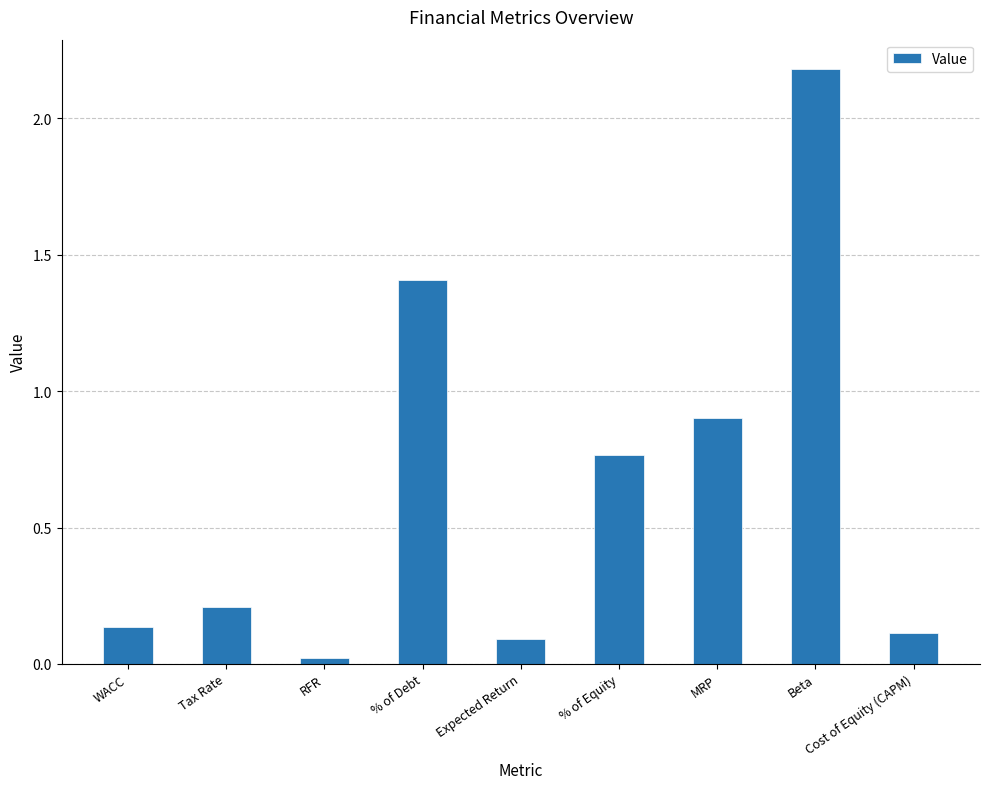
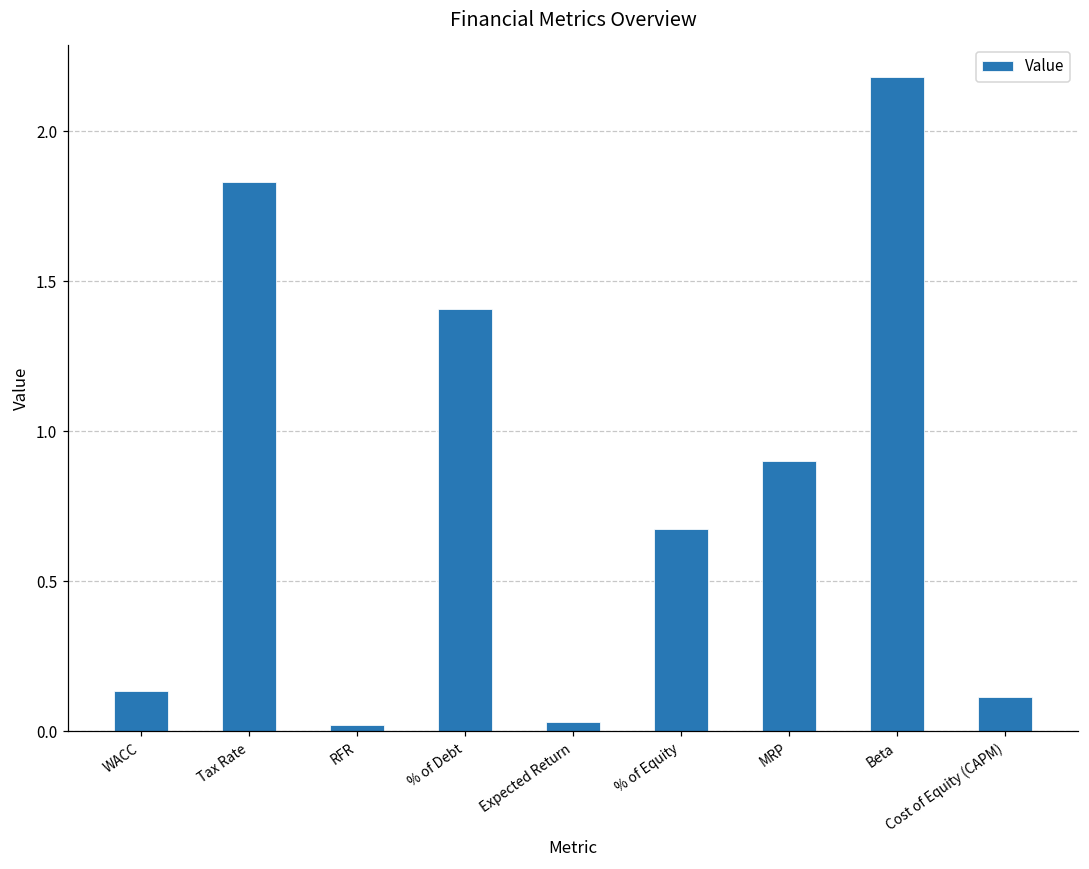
  {
    "WACC": 0.14,
-   "Tax Rate": 0.21,
+   "Tax Rate": 1.83,
    "RFR": 0.02,
    "% of Debt": 1.41,
-   "Expected Return": 0.09,
-   "% of Equity": 0.76,
+   "Expected Return": 0.03,
+   "% of Equity": 0.67,
    "MRP": 0.90,
    "Beta": 2.18,
    "Cost of Equity (CAPM)": 0.11
  }
